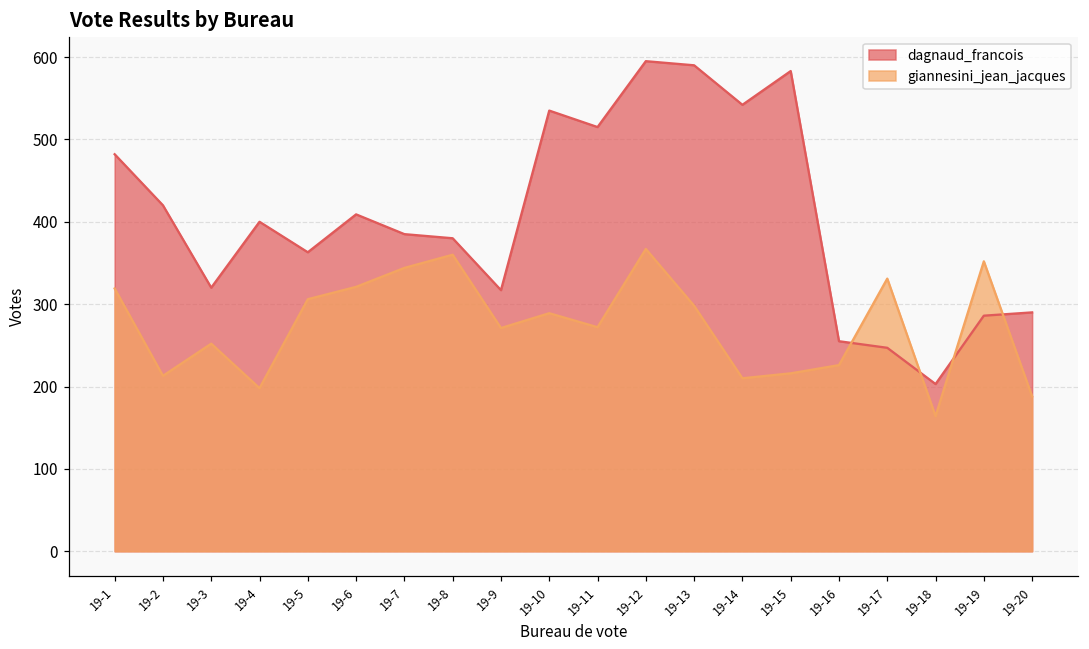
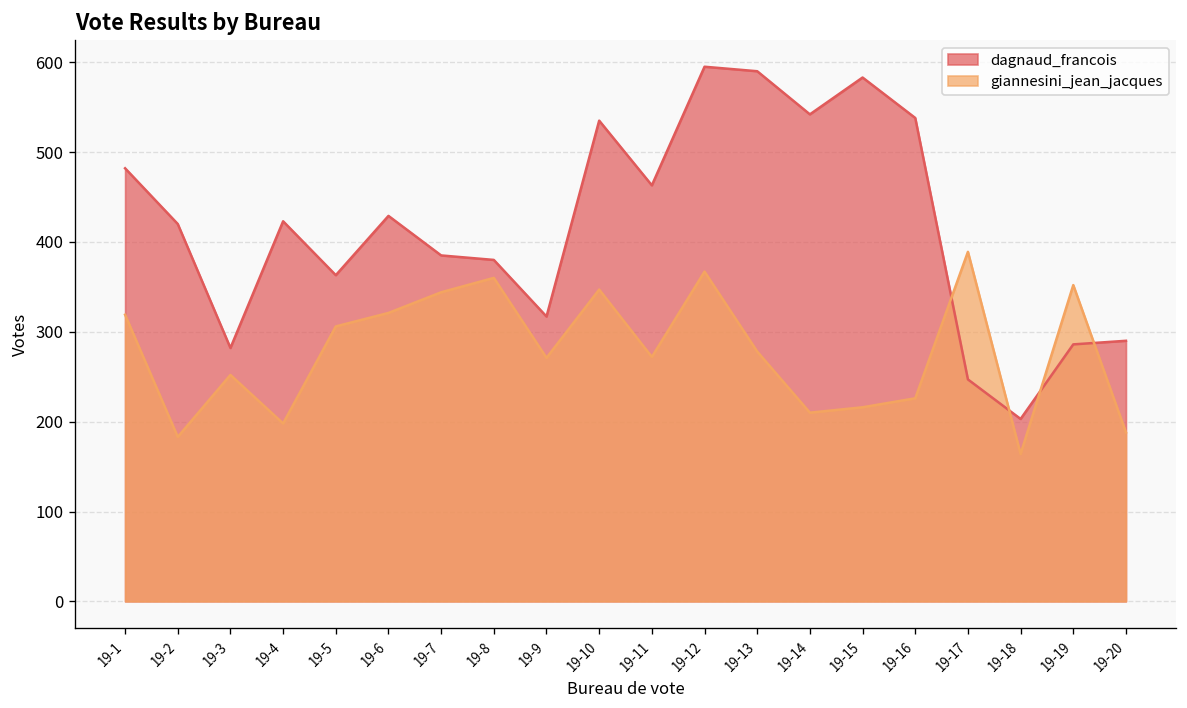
  {
    "dagnaud_francois": {
      "19-1": 480,
      "19-2": 420,
-     "19-3": 320,
-     "19-4": 400,
+     "19-3": 280,
+     "19-4": 420,
      "19-5": 360,
-     "19-6": 410,
+     "19-6": 430,
      "19-7": 390,
      "19-8": 380,
      "19-9": 320,
      "19-10": 540,
-     "19-11": 520,
+     "19-11": 460,
      "19-12": 600,
      "19-13": 590,
      "19-14": 540,
      "19-15": 580,
-     "19-16": 260,
+     "19-16": 540,
      "19-17": 250,
      "19-18": 200,
      "19-19": 290,
      "19-20": 290
    },
    "giannesini_jean_jacques": {
      "19-1": 320,
-     "19-2": 210,
+     "19-2": 180,
      "19-3": 250,
      "19-4": 200,
      "19-5": 310,
      "19-6": 320,
      "19-7": 340,
      "19-8": 360,
      "19-9": 270,
-     "19-10": 290,
+     "19-10": 350,
      "19-11": 270,
      "19-12": 370,
-     "19-13": 300,
+     "19-13": 280,
      "19-14": 210,
      "19-15": 220,
      "19-16": 230,
-     "19-17": 330,
+     "19-17": 390,
      "19-18": 160,
      "19-19": 350,
      "19-20": 190
    }
  }
